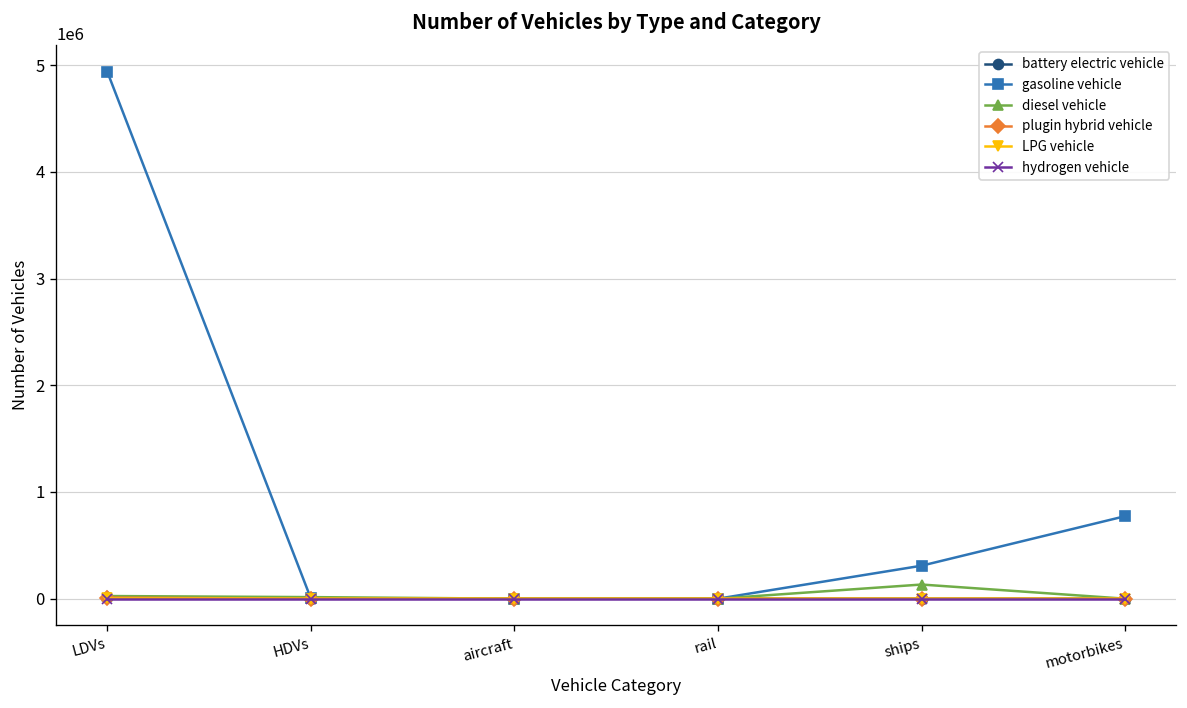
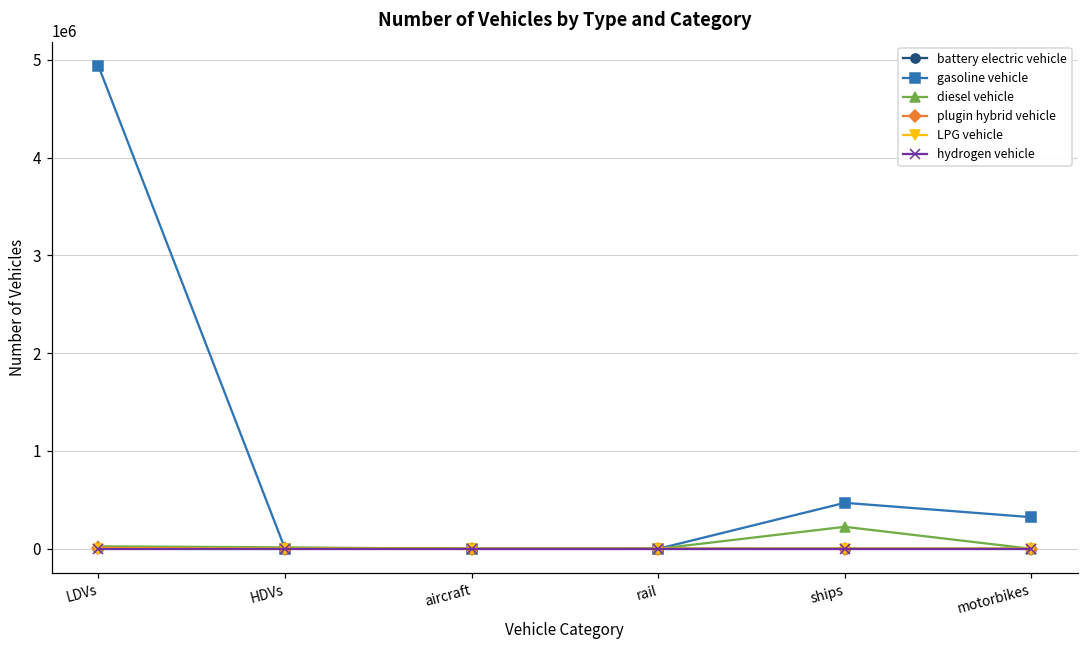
  {
    "gasoline vehicle": {
      "LDVs": 4900000,
-     "ships": 300000,
-     "motorbikes": 800000
+     "ships": 500000,
+     "motorbikes": 300000
    },
    "diesel vehicle": {
-     "ships": 100000
+     "ships": 200000
    }
  }
